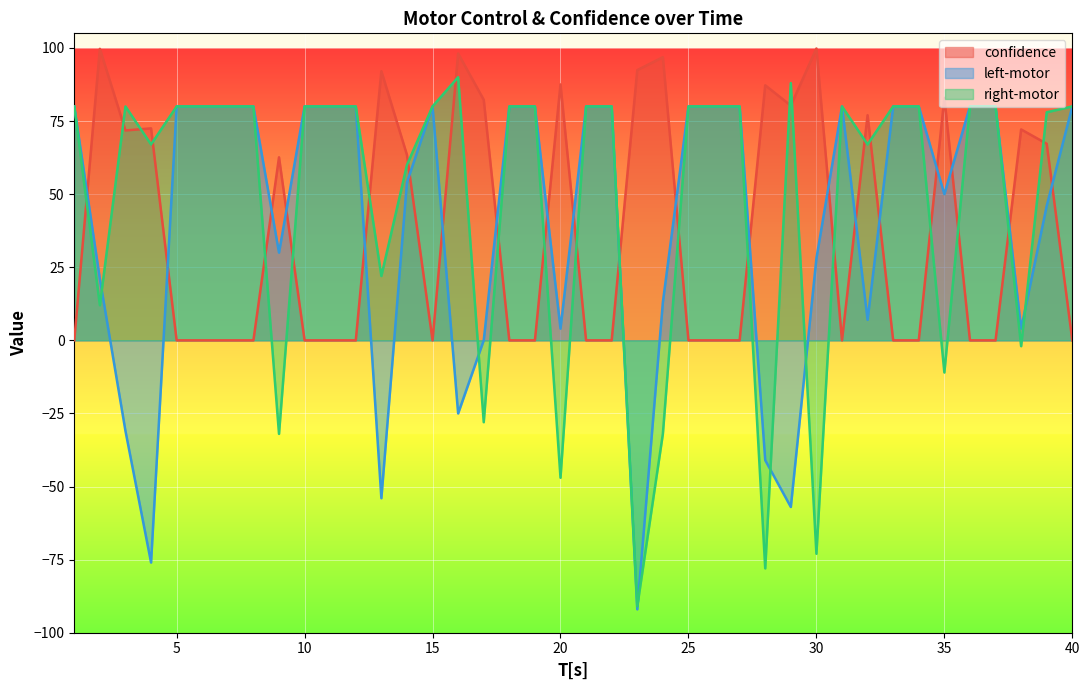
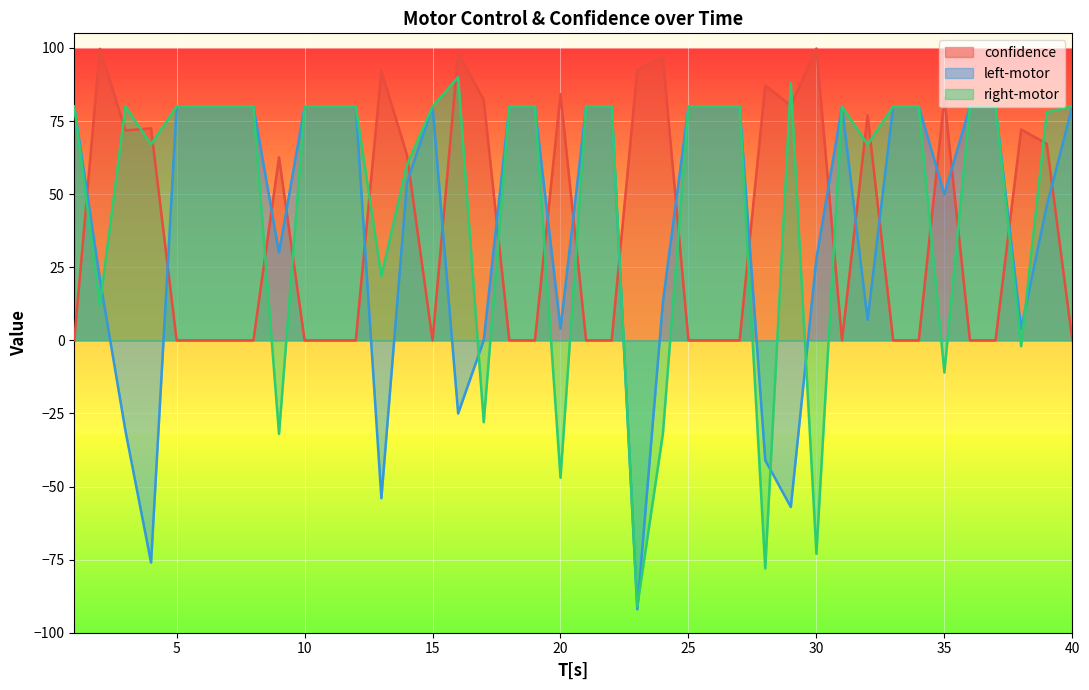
  {
    "confidence": {
      "5": 0,
      "10": 0,
      "15": 0,
-     "20": 88,
+     "20": 84,
      "25": 0,
      "30": 100,
      "40": 0
    }
  }
